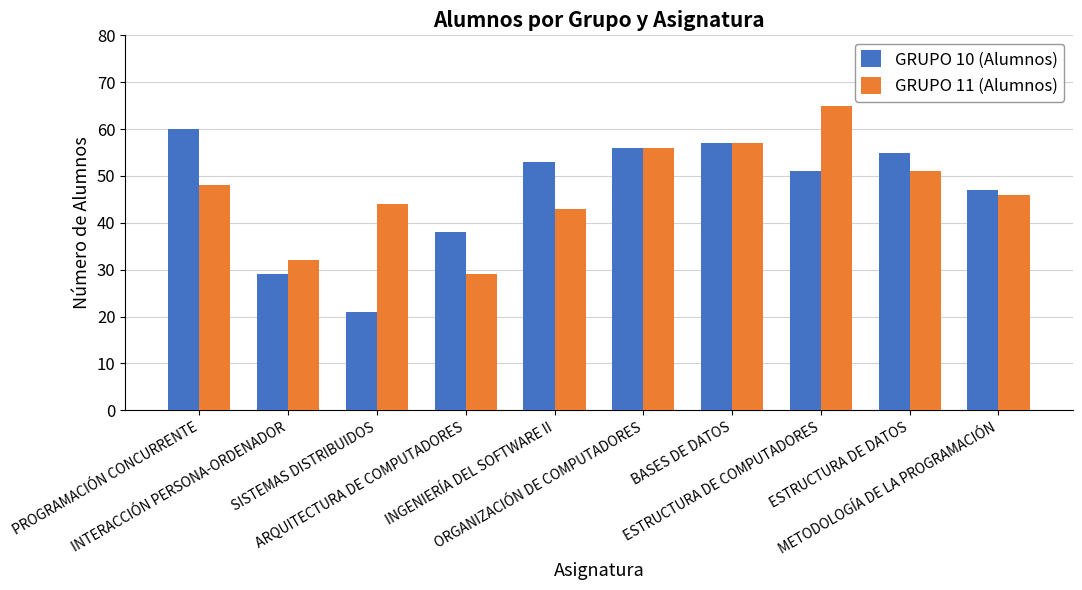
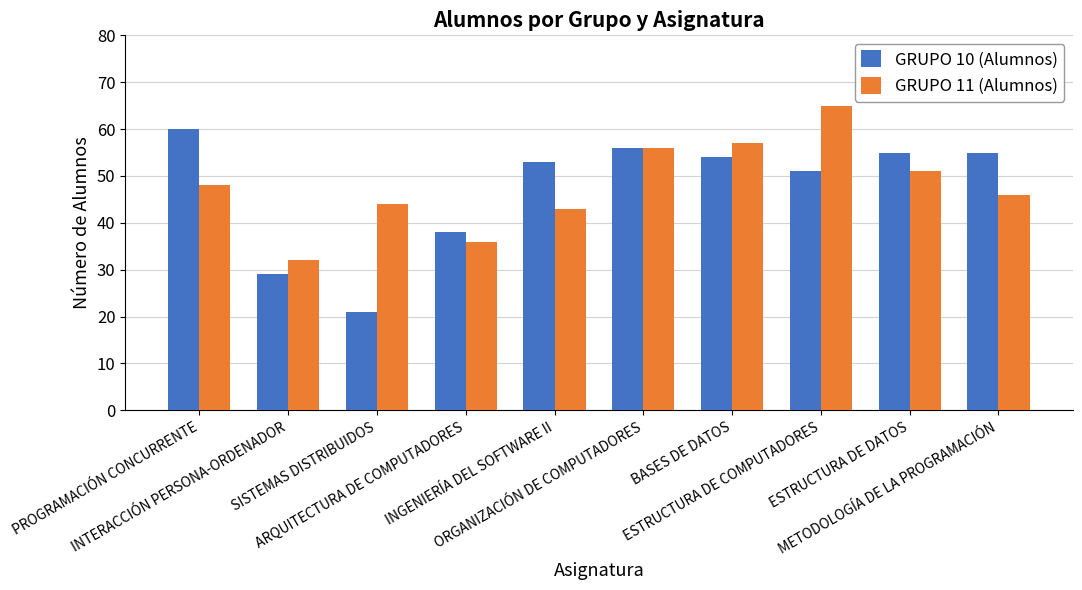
  {
    "GRUPO 10 (Alumnos)": {
      "PROGRAMACIÓN CONCURRENTE": 60,
      "INTERACCIÓN PERSONA-ORDENADOR": 29,
      "SISTEMAS DISTRIBUIDOS": 21,
      "ARQUITECTURA DE COMPUTADORES": 38,
      "INGENIERÍA DEL SOFTWARE II": 53,
      "ORGANIZACIÓN DE COMPUTADORES": 56,
-     "BASES DE DATOS": 57,
+     "BASES DE DATOS": 54,
      "ESTRUCTURA DE COMPUTADORES": 51,
      "ESTRUCTURA DE DATOS": 55,
-     "METODOLOGÍA DE LA PROGRAMACIÓN": 47
+     "METODOLOGÍA DE LA PROGRAMACIÓN": 55
    },
    "GRUPO 11 (Alumnos)": {
      "PROGRAMACIÓN CONCURRENTE": 48,
      "INTERACCIÓN PERSONA-ORDENADOR": 32,
      "SISTEMAS DISTRIBUIDOS": 44,
-     "ARQUITECTURA DE COMPUTADORES": 29,
+     "ARQUITECTURA DE COMPUTADORES": 36,
      "INGENIERÍA DEL SOFTWARE II": 43,
      "ORGANIZACIÓN DE COMPUTADORES": 56,
      "BASES DE DATOS": 57,
      "ESTRUCTURA DE COMPUTADORES": 65,
      "ESTRUCTURA DE DATOS": 51,
      "METODOLOGÍA DE LA PROGRAMACIÓN": 46
    }
  }
